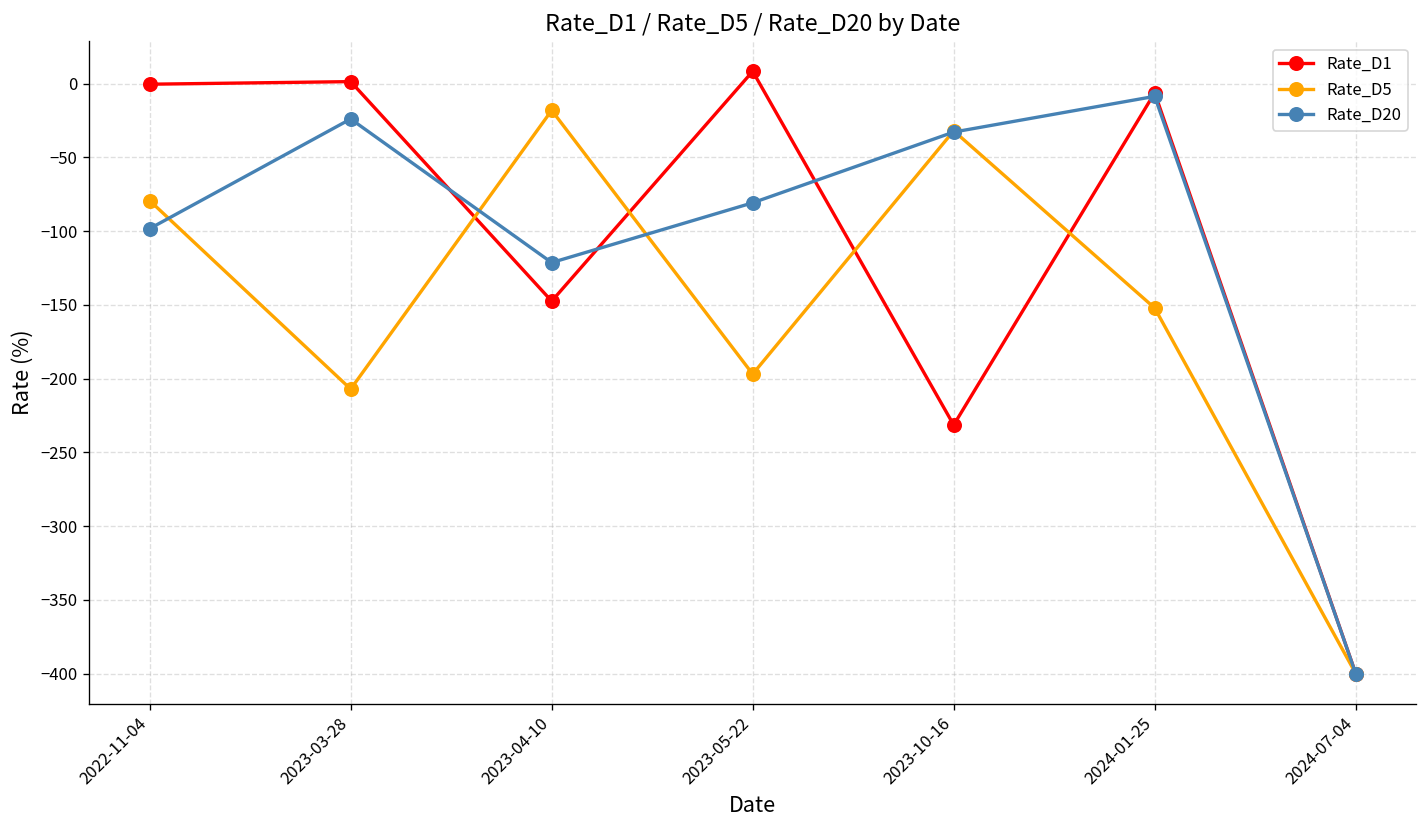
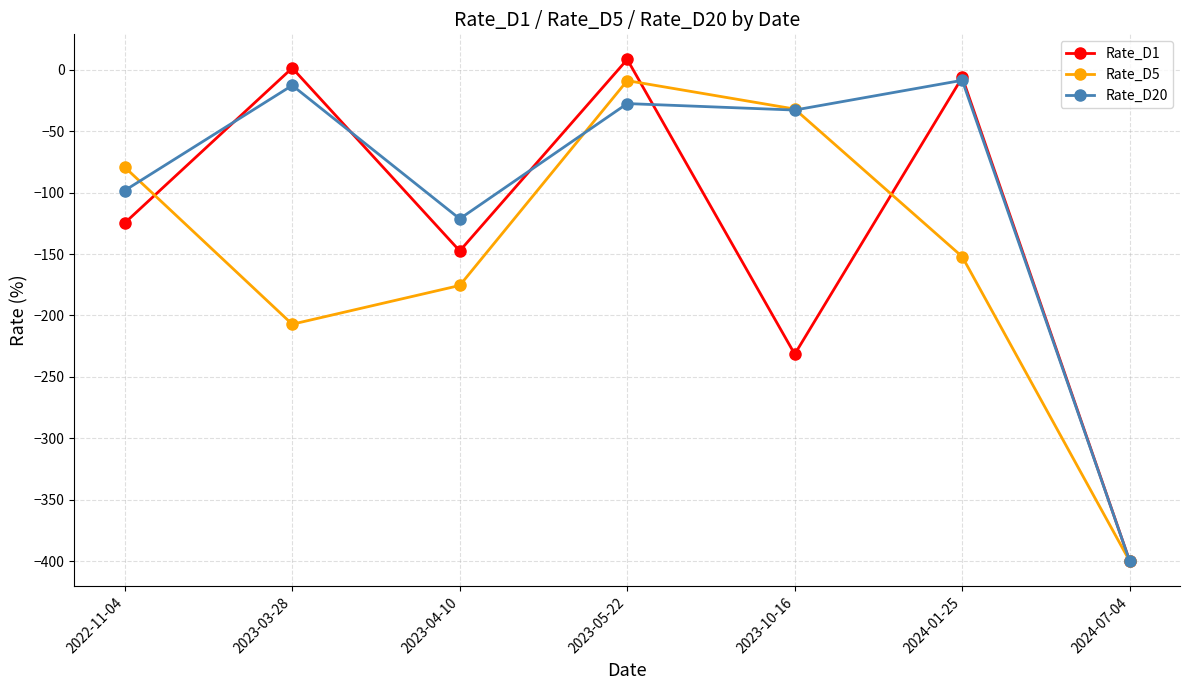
  {
    "Rate_D1": {
-     "2022-11-04": 0,
+     "2022-11-04": -125,
      "2023-03-28": 1,
      "2023-04-10": -147,
      "2023-05-22": 8,
      "2023-10-16": -231,
      "2024-01-25": -6
    },
    "Rate_D5": {
      "2022-11-04": -79,
      "2023-03-28": -207,
-     "2023-04-10": -18,
-     "2023-05-22": -197,
+     "2023-04-10": -176,
+     "2023-05-22": -9,
      "2024-01-25": -152
    },
    "Rate_D20": {
      "2022-11-04": -98,
-     "2023-03-28": -24,
+     "2023-03-28": -13,
      "2023-04-10": -121,
-     "2023-05-22": -81,
+     "2023-05-22": -28,
      "2024-01-25": -9
    }
  }
